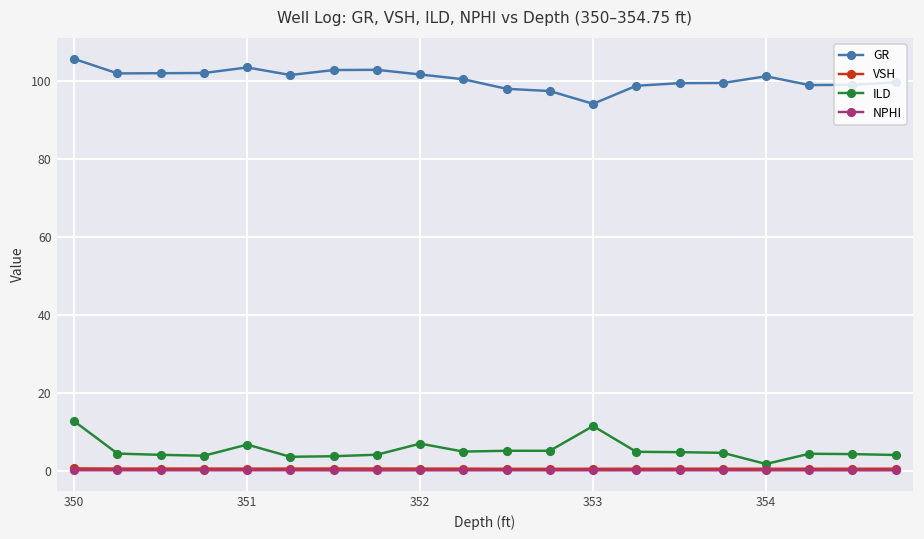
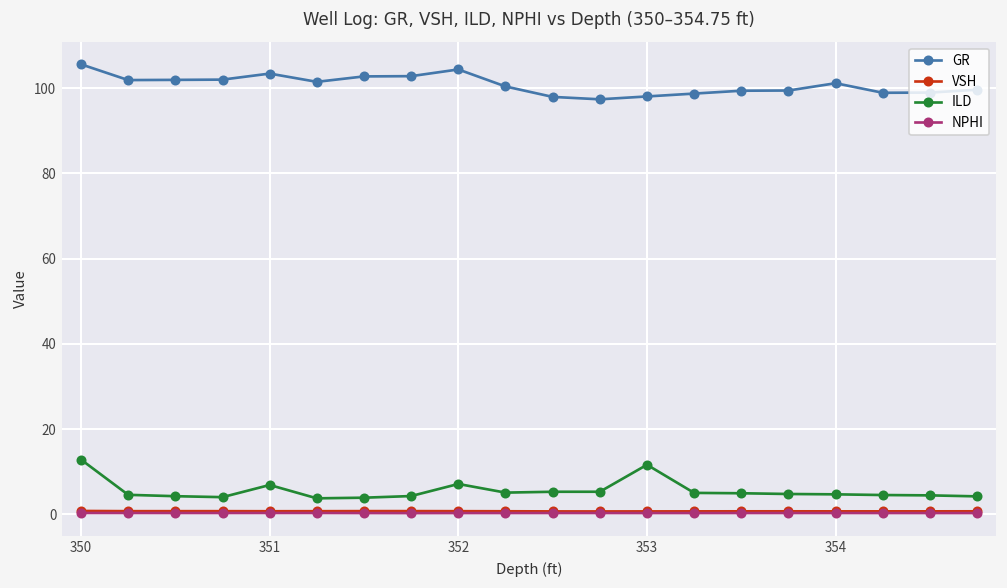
  {
    "GR": {
      "350": 106,
      "351": 103,
-     "352": 102,
-     "353": 94,
+     "352": 104,
+     "353": 98,
      "354": 101
    },
    "ILD": {
      "350": 13,
      "351": 7,
      "352": 7,
      "353": 12,
-     "354": 2
+     "354": 5
    }
  }
